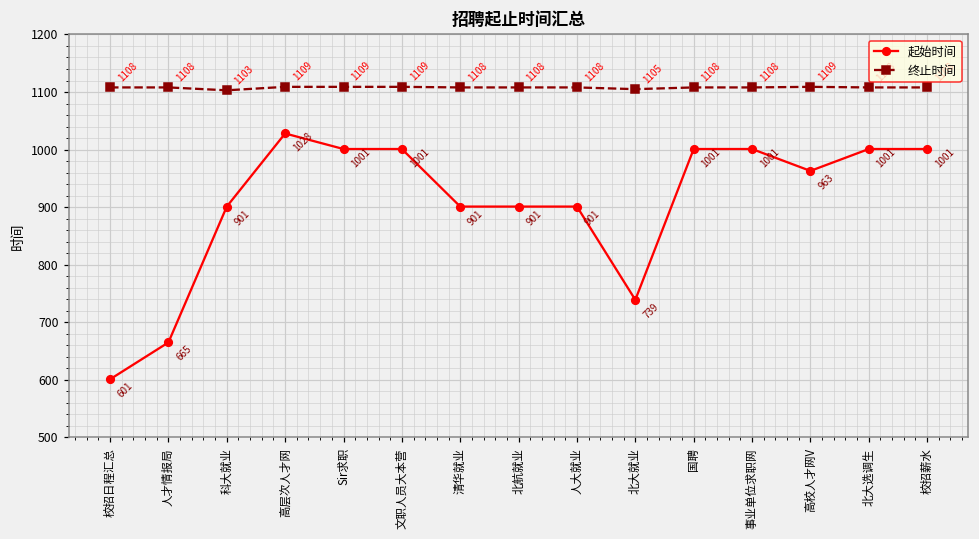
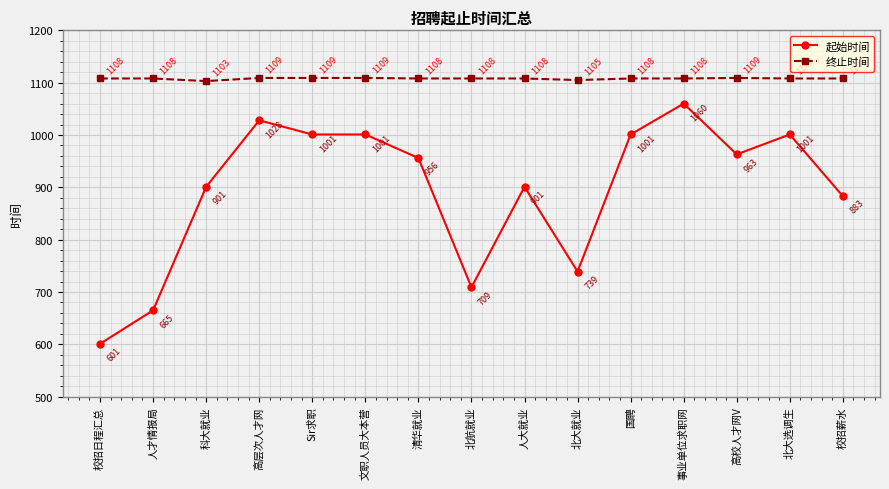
  {
    "起始时间": {
      "校招日程汇总": 601,
      "人才情报局": 665,
      "科大就业": 901,
      "高层次人才网": 1028,
      "Sir求职": 1001,
      "文职人员大本营": 1001,
-     "清华就业": 901,
-     "北航就业": 901,
+     "清华就业": 956,
+     "北航就业": 709,
      "人大就业": 901,
      "北大就业": 739,
      "国聘": 1001,
-     "事业单位求职网": 1001,
+     "事业单位求职网": 1060,
      "高校人才网V": 963,
      "北大选调生": 1001,
-     "校招薪水": 1001
+     "校招薪水": 883
    },
    "终止时间": {
      "校招日程汇总": 1108,
      "人才情报局": 1108,
      "科大就业": 1103,
      "高层次人才网": 1109,
      "Sir求职": 1109,
      "文职人员大本营": 1109,
      "清华就业": 1108,
      "北航就业": 1108,
      "人大就业": 1108,
      "北大就业": 1105,
      "国聘": 1108,
      "事业单位求职网": 1108,
      "高校人才网V": 1109
    }
  }
